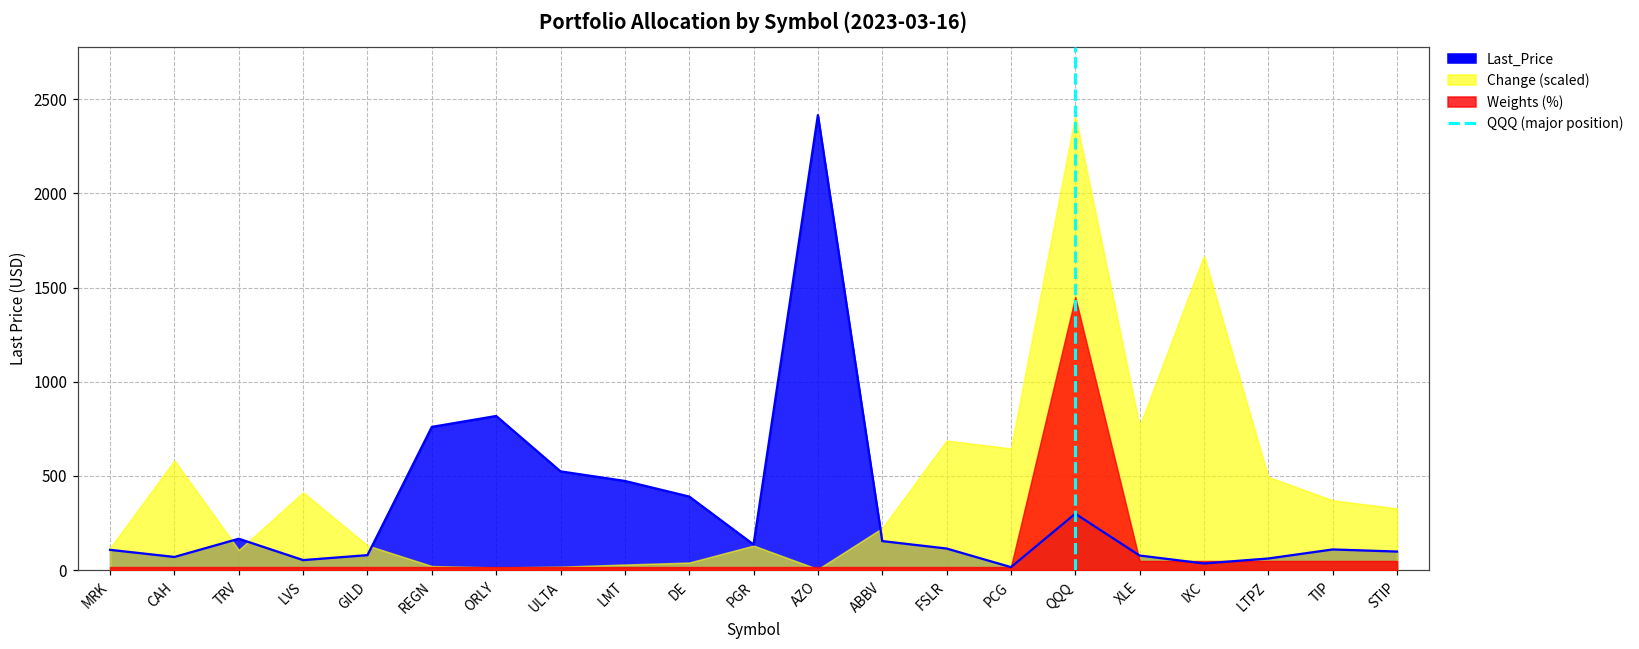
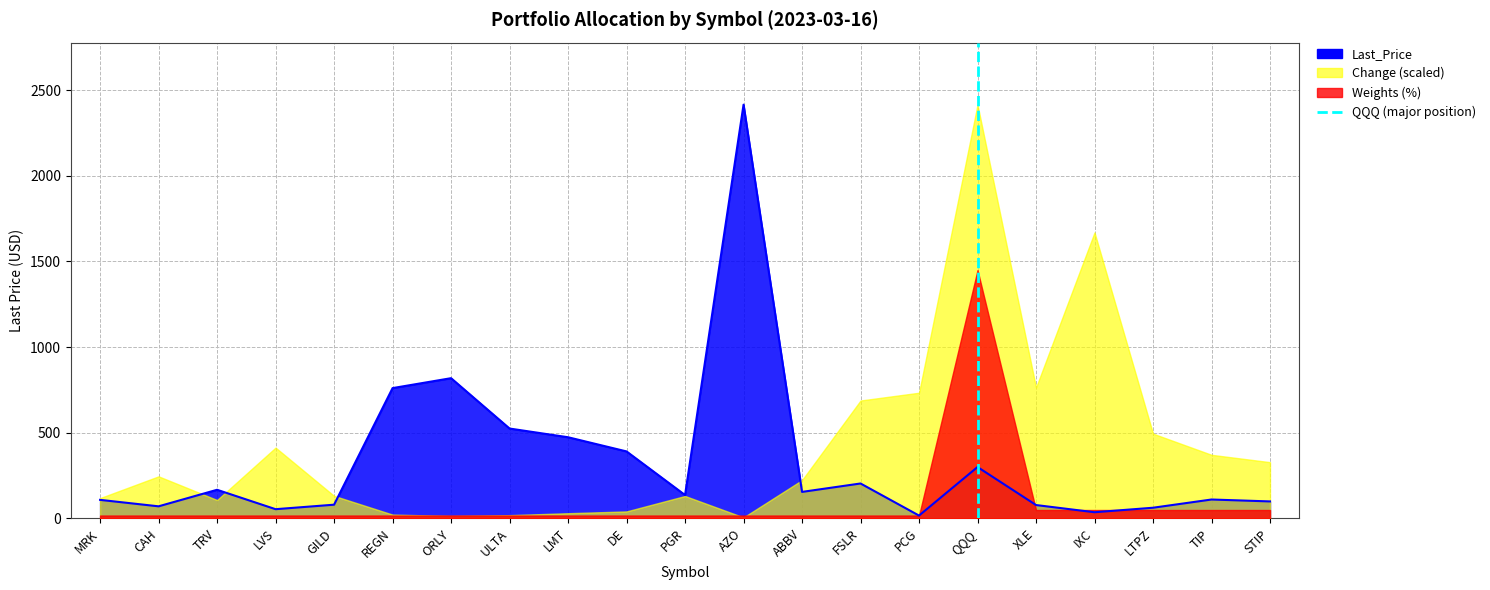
  {
    "Last_Price": {
      "CAH": 70,
      "TRV": 170,
      "LVS": 50,
      "GILD": 80,
      "REGN": 760,
      "ORLY": 820,
      "ULTA": 520,
      "LMT": 470,
      "DE": 390,
      "AZO": 2420,
      "ABBV": 150,
-     "FSLR": 110,
+     "FSLR": 200,
      "QQQ": 300,
      "XLE": 80,
      "TIP": 110,
      "STIP": 100
    },
    "Change (scaled)": {
-     "CAH": 580,
+     "CAH": 240,
      "TRV": 110,
      "LVS": 410,
      "GILD": 130,
      "DE": 40,
      "ABBV": 220,
      "FSLR": 690,
-     "PCG": 650,
+     "PCG": 730,
      "QQQ": 2420,
      "XLE": 760,
      "IXC": 1670,
      "LTPZ": 490,
      "TIP": 370,
      "STIP": 330
    },
    "Weights (%)": {
      "MRK": 20,
      "CAH": 20,
      "TRV": 20,
      "LVS": 20,
      "GILD": 20,
      "DE": 20,
      "PGR": 20,
      "ABBV": 20,
      "FSLR": 20,
      "QQQ": 1450,
      "XLE": 50,
      "TIP": 50,
      "STIP": 50
    }
  }
